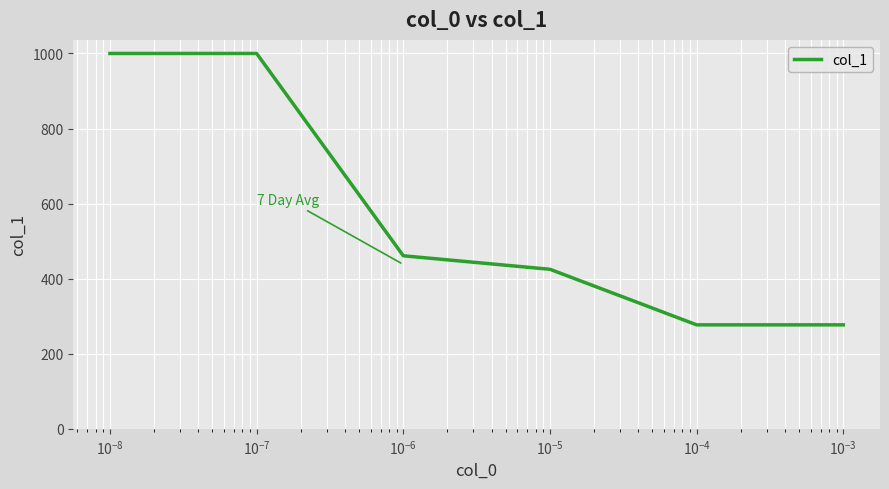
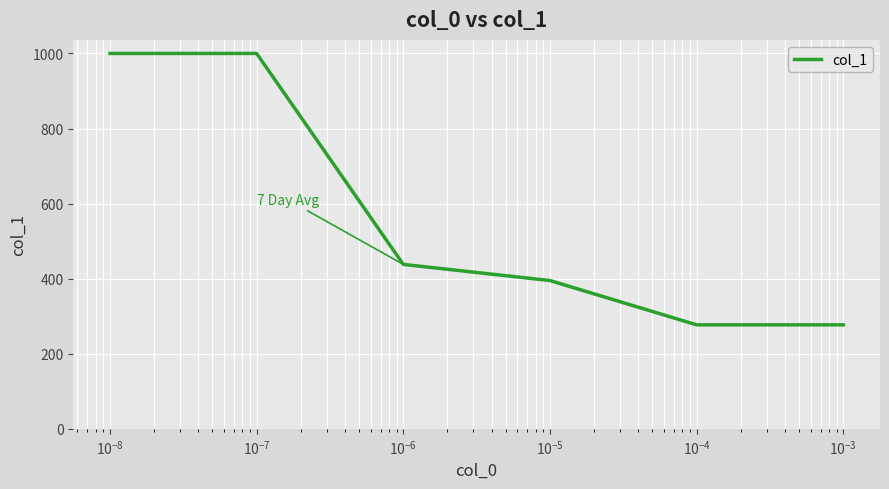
  {
    "10^-8": 1000,
    "10^-7": 1000,
-   "10^-6": 460,
-   "10^-5": 430,
+   "10^-6": 440,
+   "10^-5": 400,
    "10^-4": 280,
    "10^-3": 280
  }
